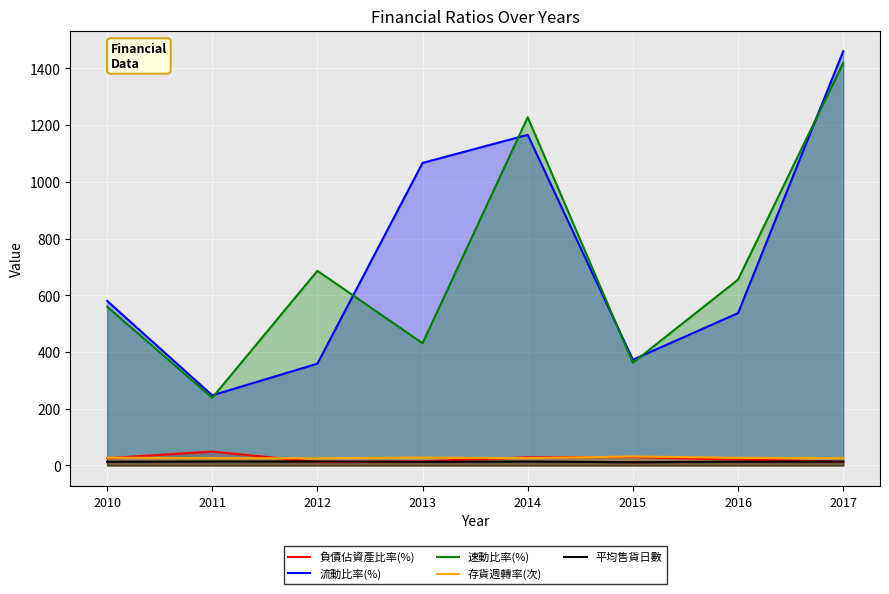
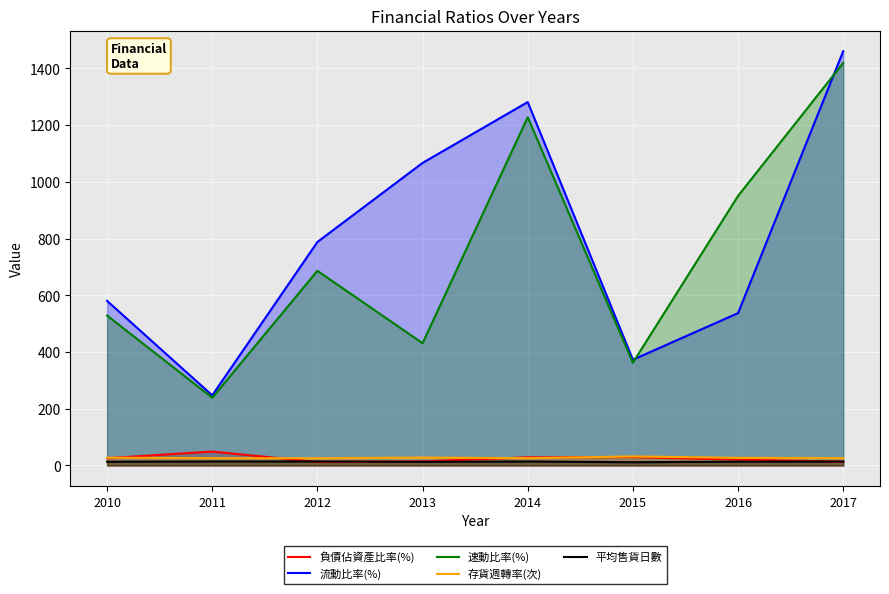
  {
    "負債佔資產比率(%)": {
      "2011": 50
    },
    "流動比率(%)": {
      "2010": 580,
-     "2012": 360,
+     "2012": 790,
      "2013": 1070,
-     "2014": 1170,
+     "2014": 1280,
      "2015": 370,
      "2016": 540,
      "2017": 1460
    },
    "速動比率(%)": {
-     "2010": 560,
+     "2010": 530,
      "2012": 690,
      "2013": 430,
      "2014": 1230,
      "2015": 360,
-     "2016": 660,
+     "2016": 950,
      "2017": 1420
    },
    "存貨週轉率(次)": {
      "2011": 30,
      "2012": 30,
      "2013": 30,
      "2017": 30
    },
    "平均售貨日數": {
      "2010": 10,
      "2011": 10,
      "2014": 10,
      "2015": 10
    }
  }
